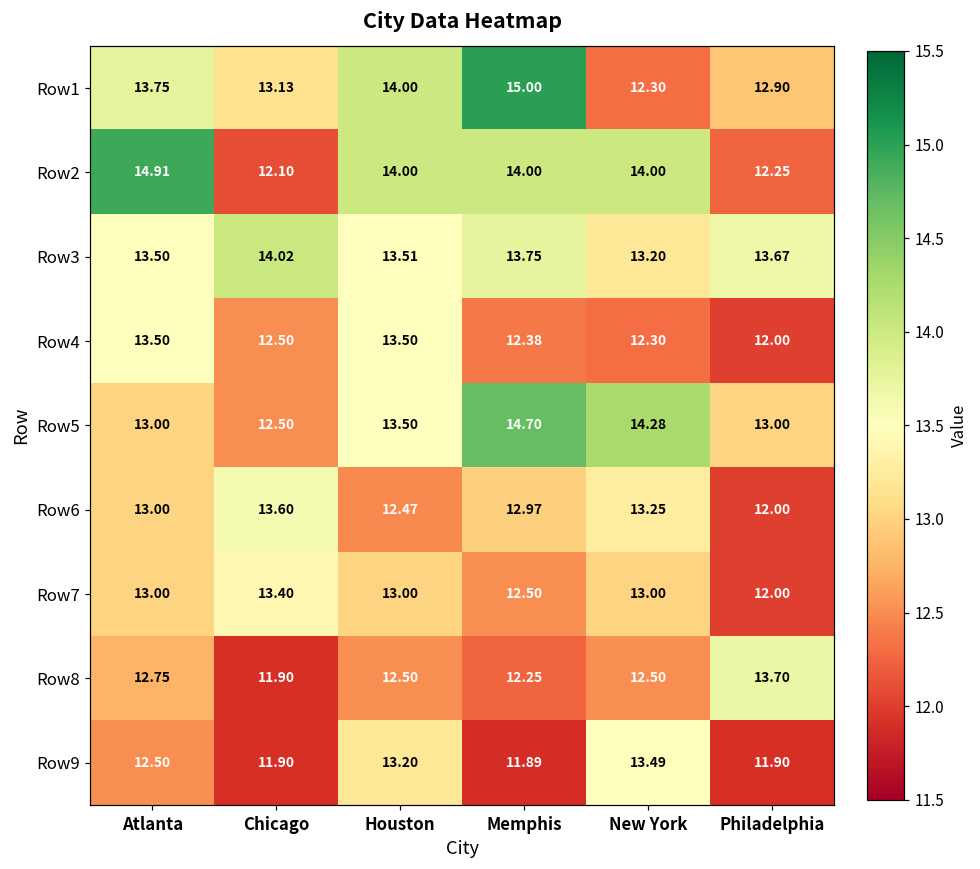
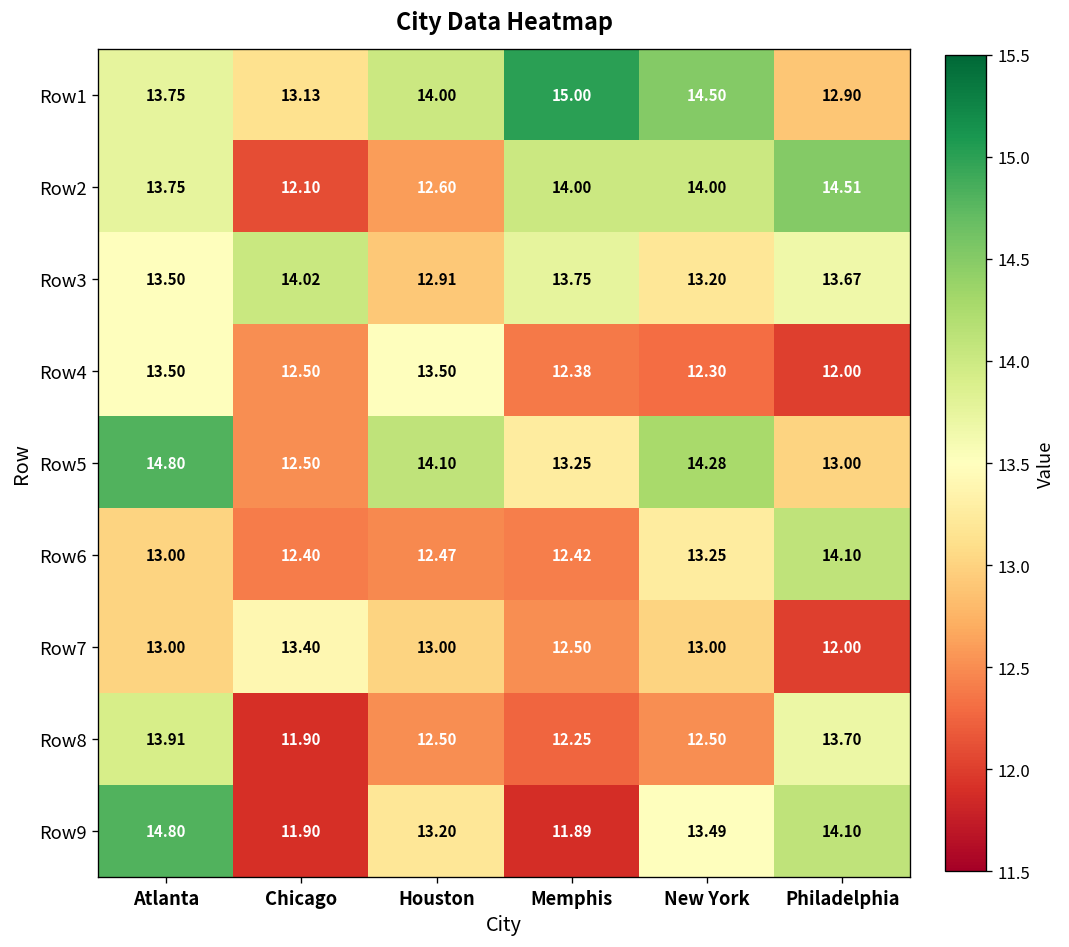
  {
    "Row1": {
      "Atlanta": 13.75,
      "Chicago": 13.13,
      "Houston": 14.00,
      "Memphis": 15.00,
-     "New York": 12.30,
+     "New York": 14.50,
      "Philadelphia": 12.90
    },
    "Row2": {
-     "Atlanta": 14.91,
+     "Atlanta": 13.75,
      "Chicago": 12.10,
-     "Houston": 14.00,
+     "Houston": 12.60,
      "Memphis": 14.00,
      "New York": 14.00,
-     "Philadelphia": 12.25
+     "Philadelphia": 14.51
    },
    "Row3": {
      "Atlanta": 13.50,
      "Chicago": 14.02,
-     "Houston": 13.51,
+     "Houston": 12.91,
      "Memphis": 13.75,
      "New York": 13.20,
      "Philadelphia": 13.67
    },
    "Row4": {
      "Atlanta": 13.50,
      "Chicago": 12.50,
      "Houston": 13.50,
      "Memphis": 12.38,
      "New York": 12.30,
      "Philadelphia": 12.00
    },
    "Row5": {
-     "Atlanta": 13.00,
+     "Atlanta": 14.80,
      "Chicago": 12.50,
-     "Houston": 13.50,
-     "Memphis": 14.70,
+     "Houston": 14.10,
+     "Memphis": 13.25,
      "New York": 14.28,
      "Philadelphia": 13.00
    },
    "Row6": {
      "Atlanta": 13.00,
-     "Chicago": 13.60,
+     "Chicago": 12.40,
      "Houston": 12.47,
-     "Memphis": 12.97,
+     "Memphis": 12.42,
      "New York": 13.25,
-     "Philadelphia": 12.00
+     "Philadelphia": 14.10
    },
    "Row7": {
      "Atlanta": 13.00,
      "Chicago": 13.40,
      "Houston": 13.00,
      "Memphis": 12.50,
      "New York": 13.00,
      "Philadelphia": 12.00
    },
    "Row8": {
-     "Atlanta": 12.75,
+     "Atlanta": 13.91,
      "Chicago": 11.90,
      "Houston": 12.50,
      "Memphis": 12.25,
      "New York": 12.50,
      "Philadelphia": 13.70
    },
    "Row9": {
-     "Atlanta": 12.50,
+     "Atlanta": 14.80,
      "Chicago": 11.90,
      "Houston": 13.20,
      "Memphis": 11.89,
      "New York": 13.49,
-     "Philadelphia": 11.90
+     "Philadelphia": 14.10
    }
  }
